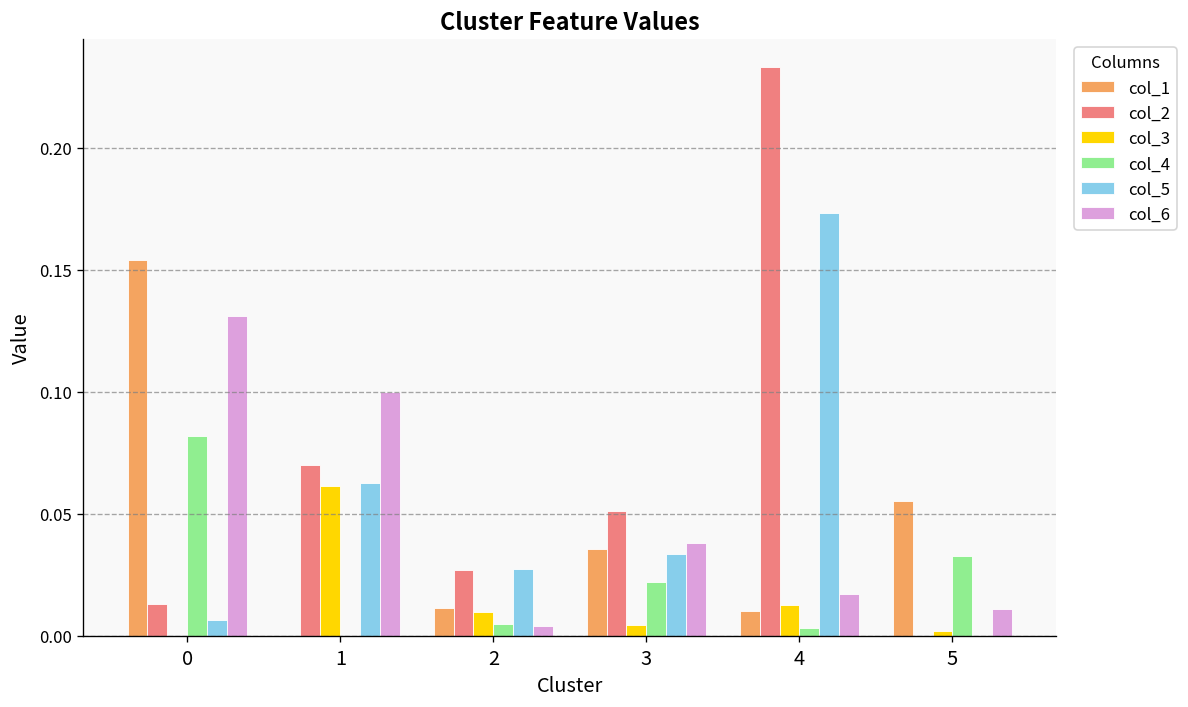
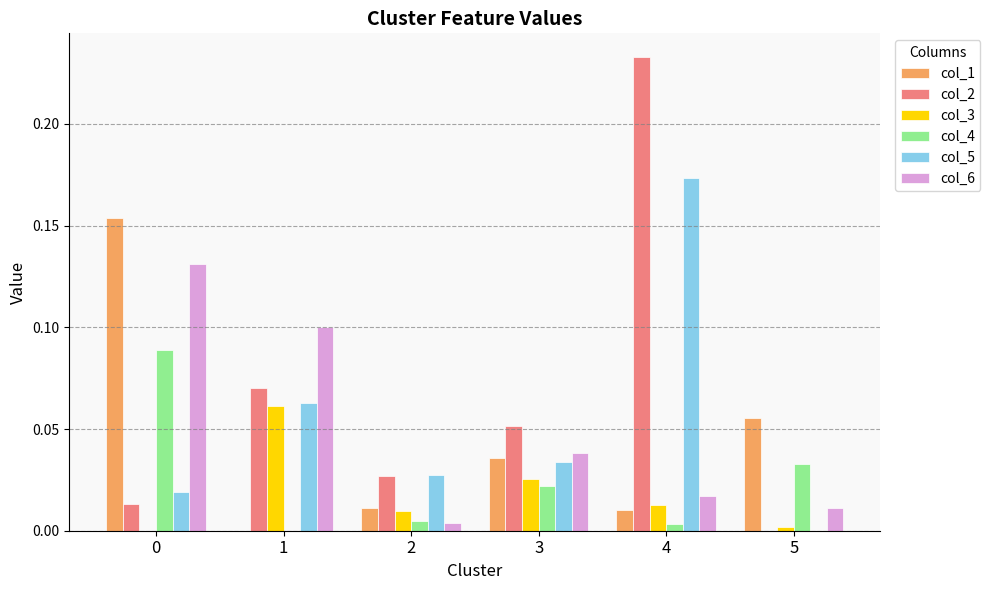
  {
    "col_3": {
      "0": 0.000,
      "1": 0.061,
      "2": 0.010,
-     "3": 0.004,
+     "3": 0.025,
      "4": 0.013,
      "5": 0.002
    },
    "col_4": {
-     "0": 0.082,
+     "0": 0.089,
      "1": 0.000,
      "2": 0.005,
      "3": 0.022,
      "4": 0.003,
      "5": 0.033
    },
    "col_5": {
-     "0": 0.006,
+     "0": 0.019,
      "1": 0.063,
      "2": 0.027,
      "3": 0.034,
      "4": 0.173,
      "5": 0.000
    },
    "col_6": {
      "0": 0.131,
      "1": 0.100,
      "2": 0.004,
      "3": 0.038,
      "4": 0.017,
      "5": 0.011
    }
  }
